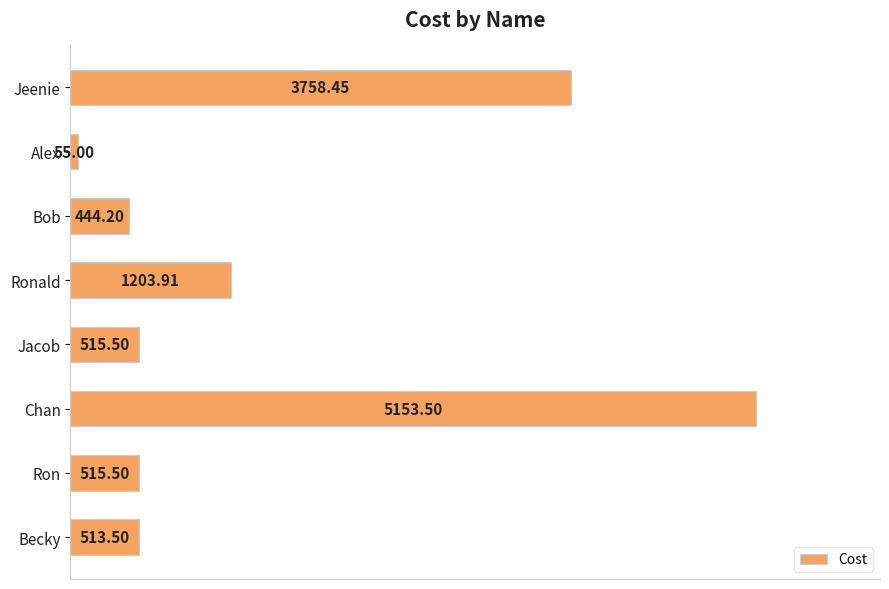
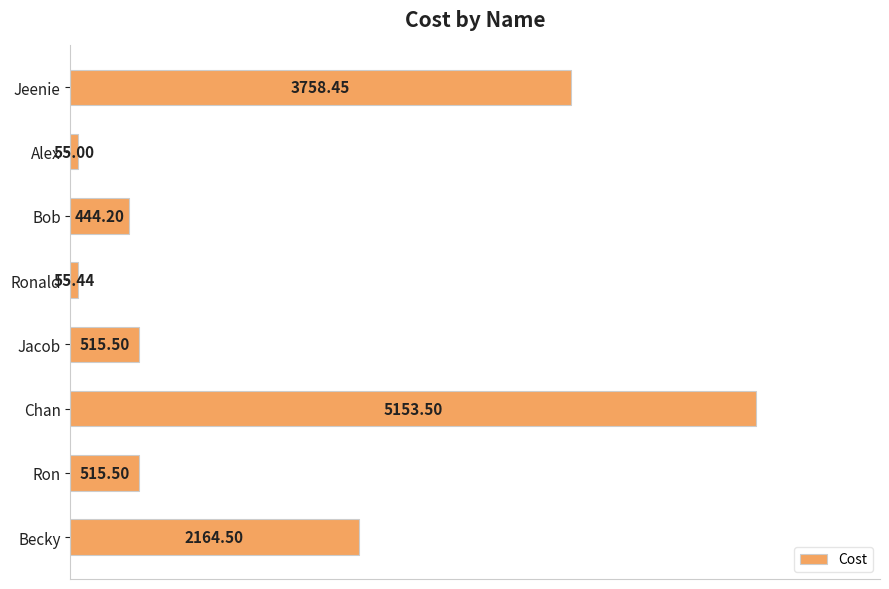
  {
    "Jeenie": 3758.45,
    "Alex": 55.00,
    "Bob": 444.20,
-   "Ronald": 1203.91,
+   "Ronald": 55.44,
    "Jacob": 515.50,
    "Chan": 5153.50,
    "Ron": 515.50,
-   "Becky": 513.50
+   "Becky": 2164.50
  }
